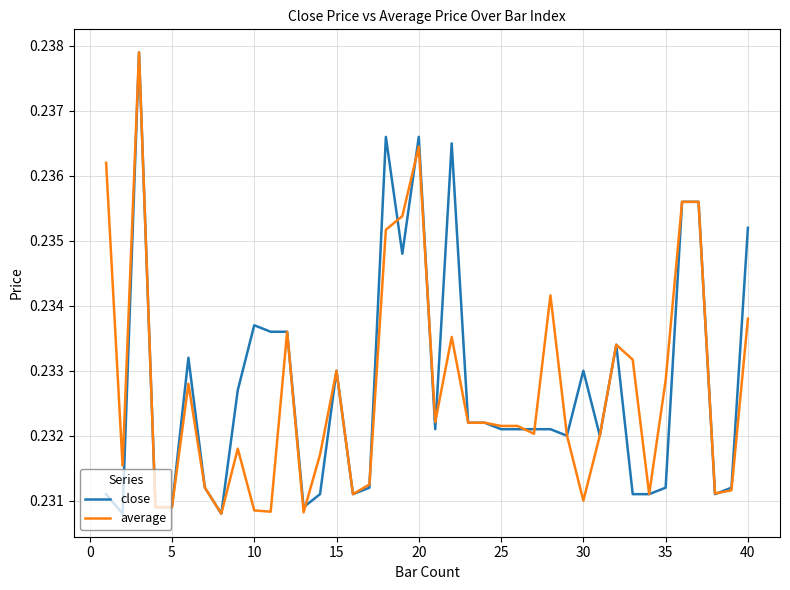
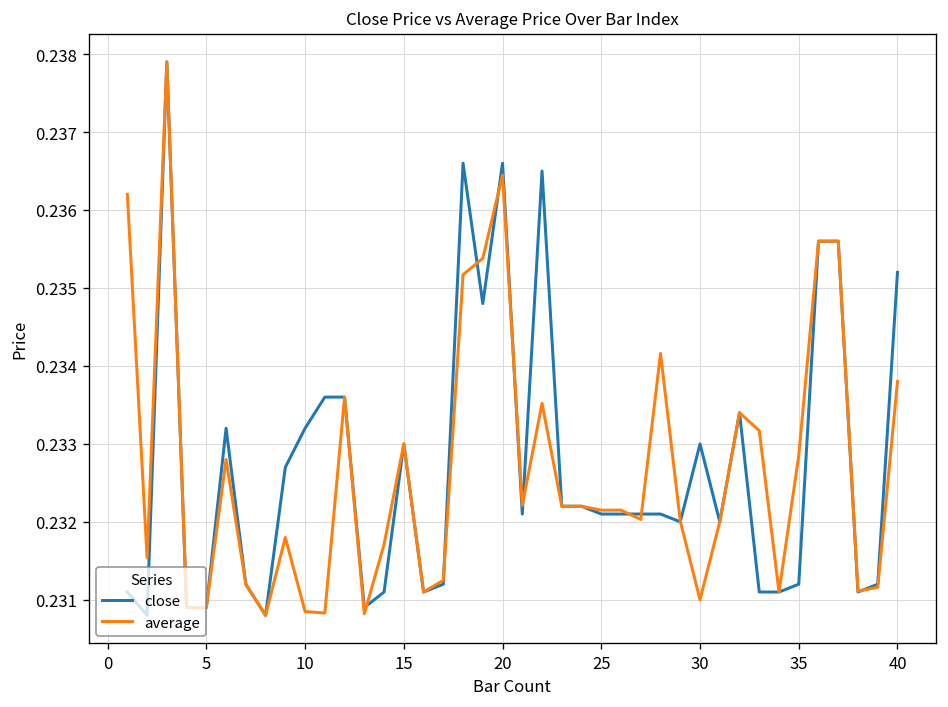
  {
    "close": {
-     "10": 0.2337,
+     "10": 0.2332,
      "20": 0.2366,
      "25": 0.2321,
      "30": 0.2330,
      "35": 0.2312,
      "40": 0.2352
    },
    "average": {
      "10": 0.2309,
      "20": 0.2365,
      "25": 0.2322,
      "30": 0.2310,
      "35": 0.2329,
      "40": 0.2338
    }
  }
